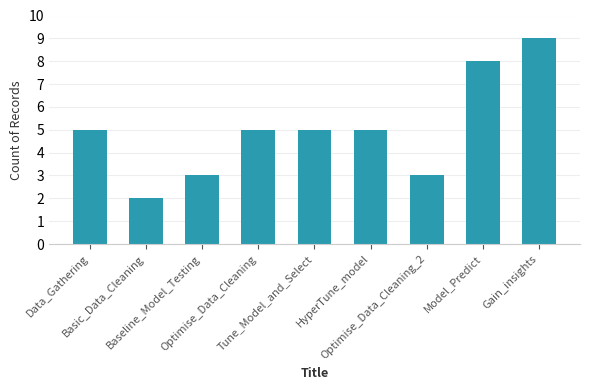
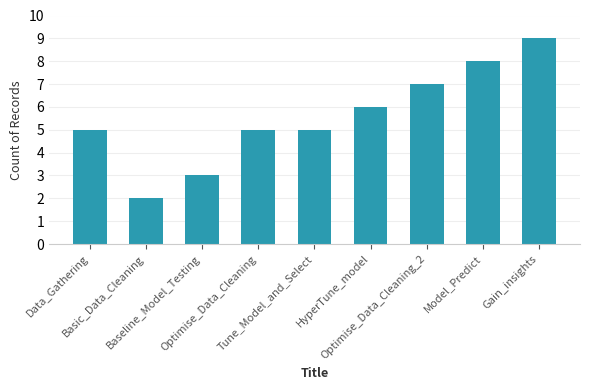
  {
    "Data_Gathering": 5,
    "Basic_Data_Cleaning": 2,
    "Baseline_Model_Testing": 3,
    "Optimise_Data_Cleaning": 5,
    "Tune_Model_and_Select": 5,
-   "HyperTune_model": 5,
-   "Optimise_Data_Cleaning_2": 3,
+   "HyperTune_model": 6,
+   "Optimise_Data_Cleaning_2": 7,
    "Model_Predict": 8,
    "Gain_insights": 9
  }
